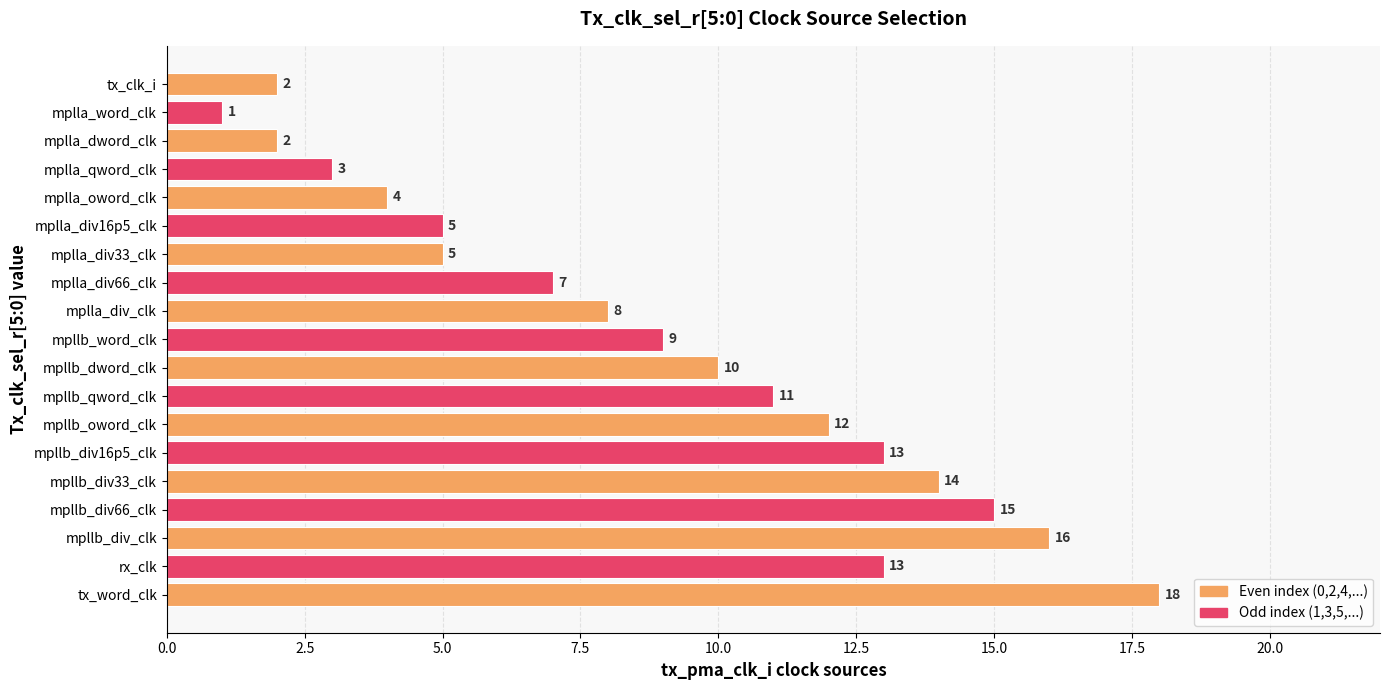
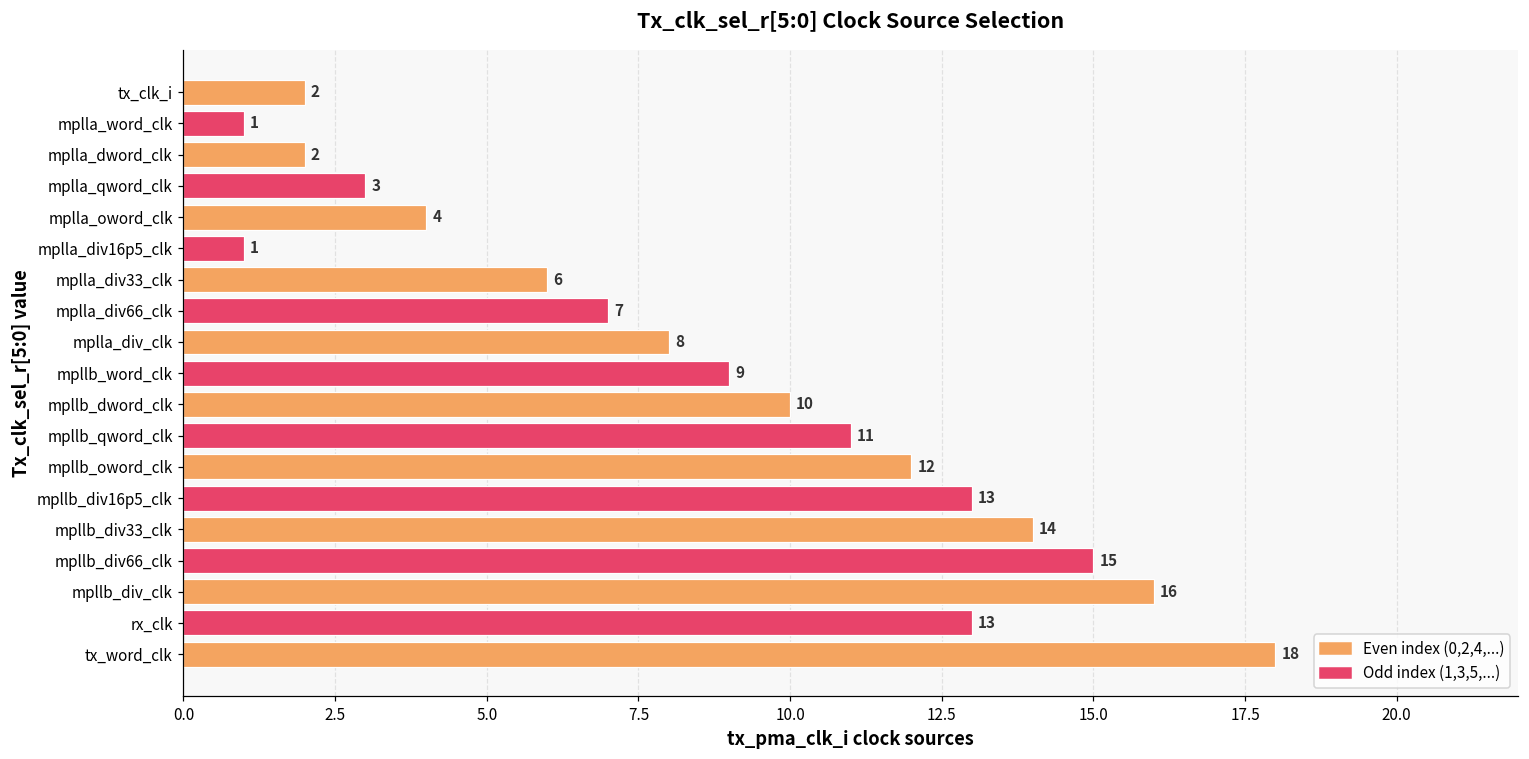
  {
    "tx_clk_i": 2,
    "mplla_word_clk": 1,
    "mplla_dword_clk": 2,
    "mplla_qword_clk": 3,
    "mplla_oword_clk": 4,
-   "mplla_div16p5_clk": 5,
-   "mplla_div33_clk": 5,
+   "mplla_div16p5_clk": 1,
+   "mplla_div33_clk": 6,
    "mplla_div66_clk": 7,
    "mplla_div_clk": 8,
    "mpllb_word_clk": 9,
    "mpllb_dword_clk": 10,
    "mpllb_qword_clk": 11,
    "mpllb_oword_clk": 12,
    "mpllb_div16p5_clk": 13,
    "mpllb_div33_clk": 14,
    "mpllb_div66_clk": 15,
    "mpllb_div_clk": 16,
    "rx_clk": 13,
    "tx_word_clk": 18
  }
